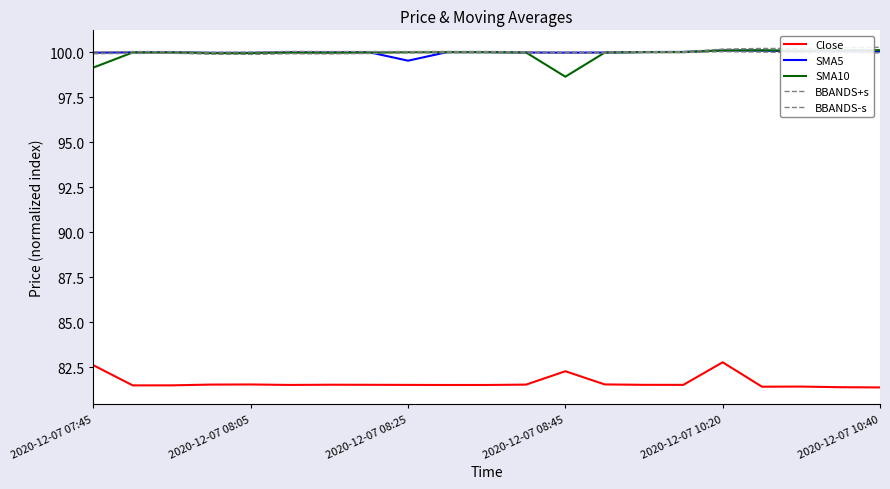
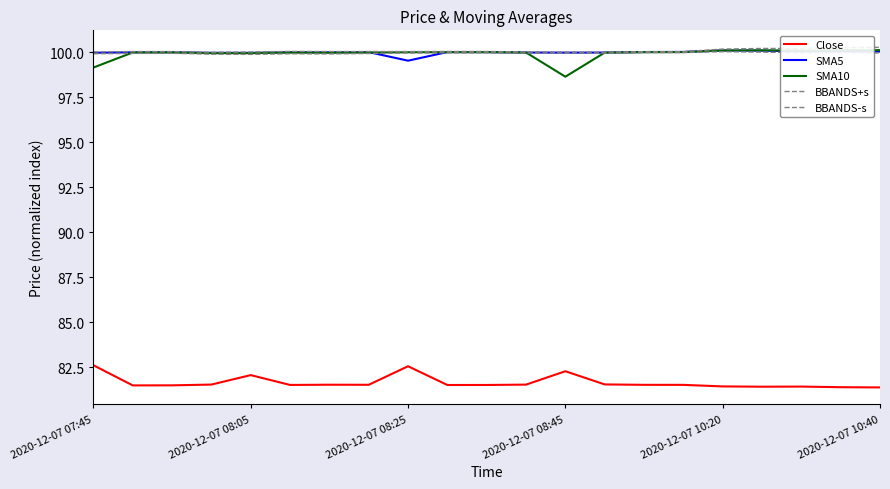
  {
    "Close": {
      "2020-12-07 07:45": 82.6,
-     "2020-12-07 08:05": 81.5,
-     "2020-12-07 08:25": 81.5,
+     "2020-12-07 08:05": 82.1,
+     "2020-12-07 08:25": 82.6,
      "2020-12-07 08:45": 82.3,
-     "2020-12-07 10:20": 82.8,
+     "2020-12-07 10:20": 81.4,
      "2020-12-07 10:40": 81.4
    },
    "SMA5": {
      "2020-12-07 08:25": 99.5
    },
    "SMA10": {
      "2020-12-07 07:45": 99.1,
      "2020-12-07 08:45": 98.6
    }
  }
